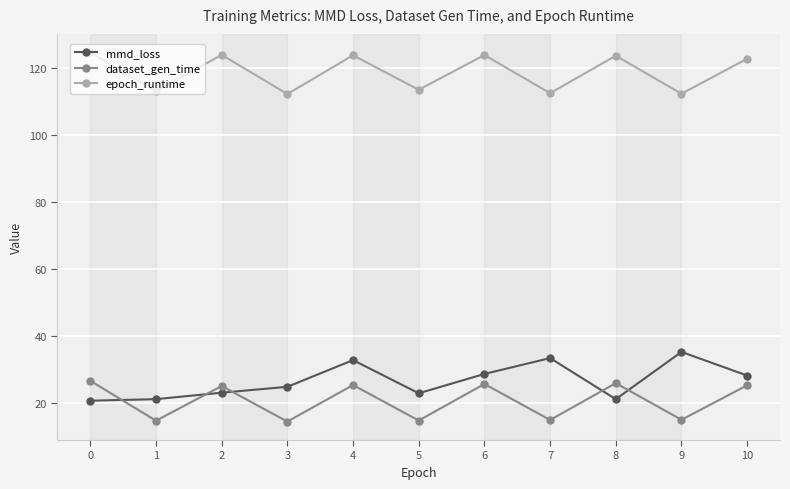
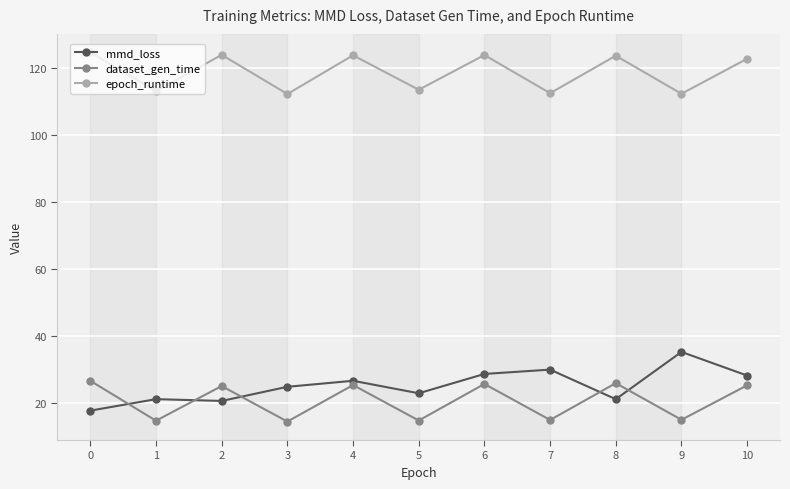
  {
    "mmd_loss": {
-     "0": 21,
+     "0": 18,
      "1": 21,
-     "2": 23,
+     "2": 21,
      "3": 25,
-     "4": 33,
+     "4": 27,
      "5": 23,
      "6": 29,
-     "7": 33,
+     "7": 30,
      "8": 21,
      "9": 35,
      "10": 28
    }
  }
